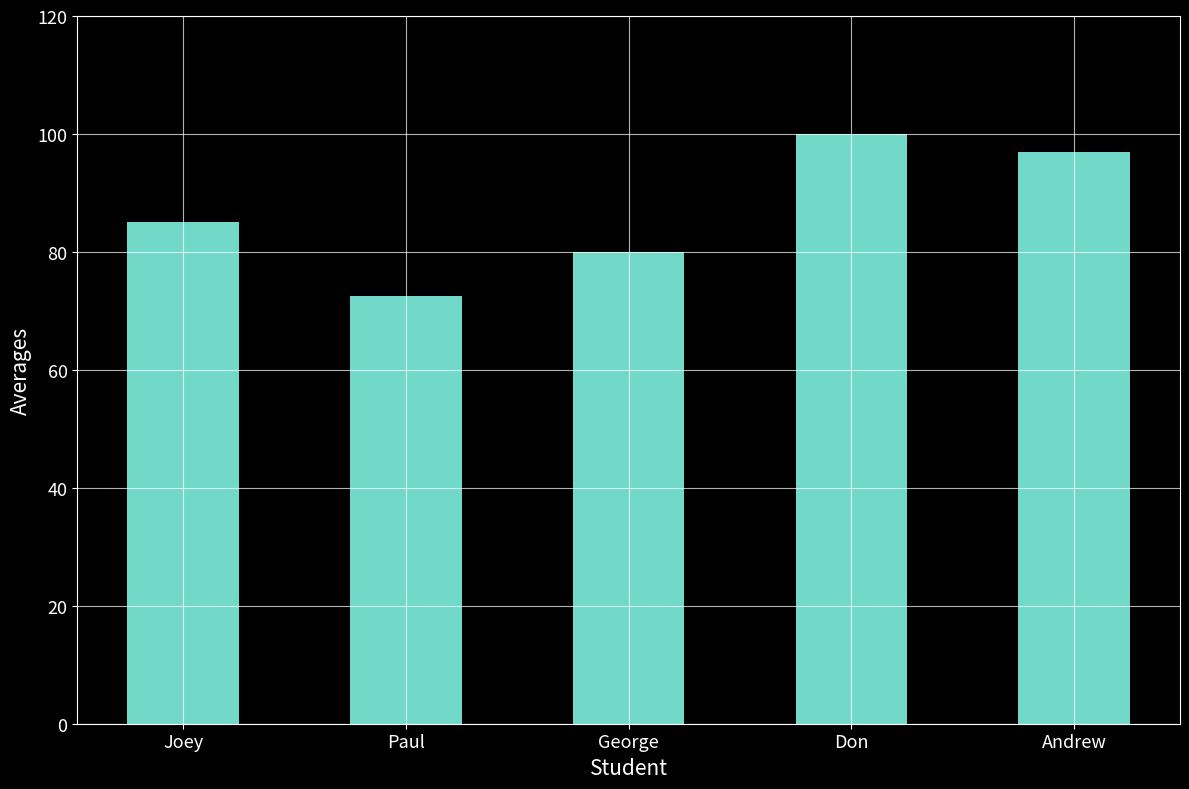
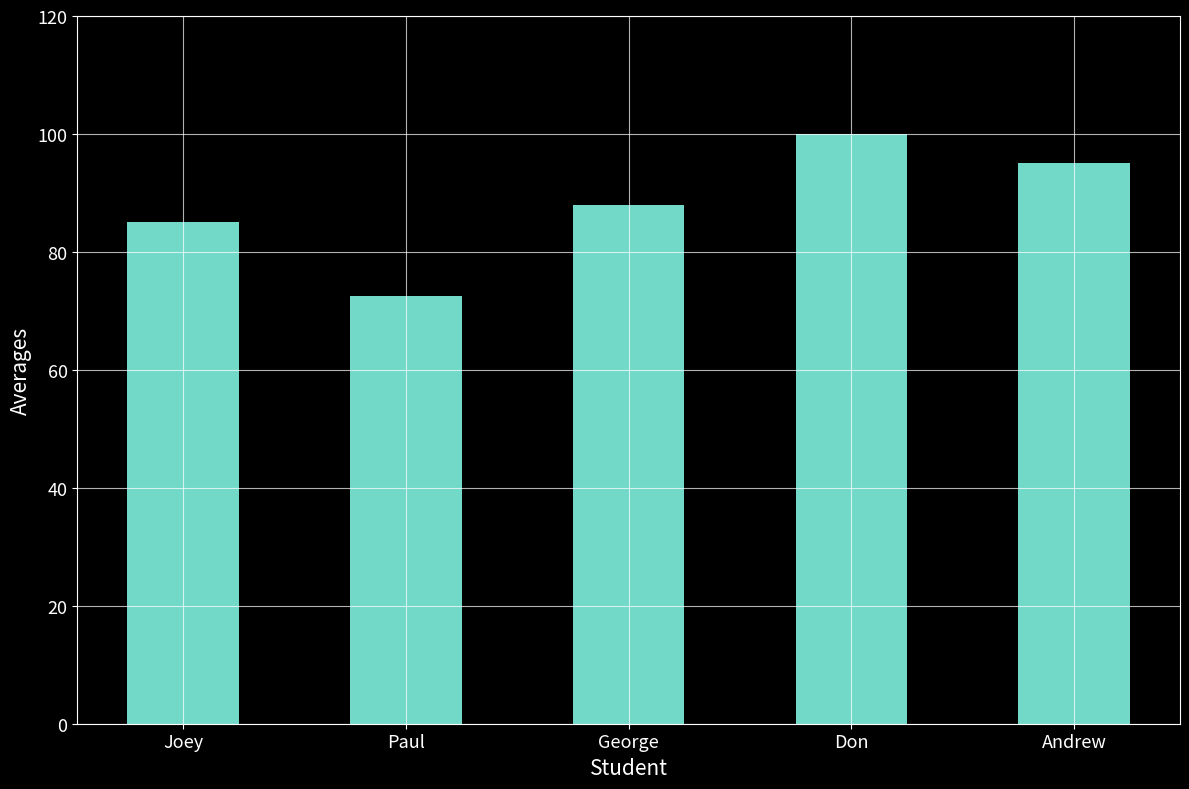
  {
    "Joey": 85,
    "Paul": 73,
-   "George": 80,
+   "George": 88,
    "Don": 100,
-   "Andrew": 97
+   "Andrew": 95
  }
